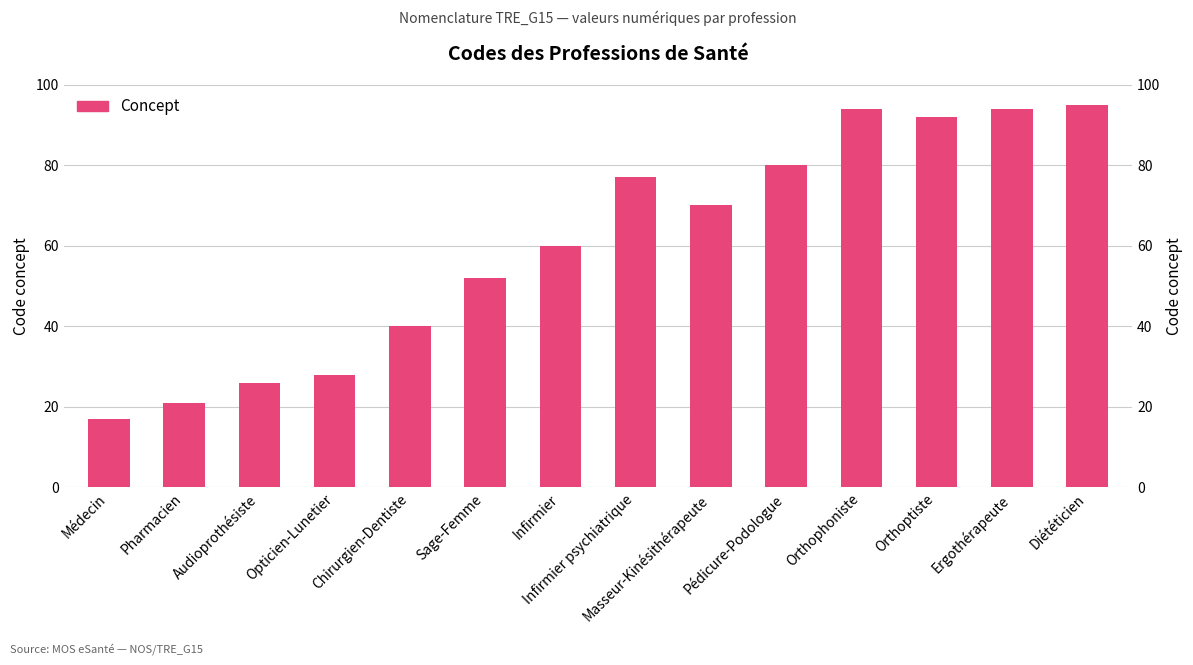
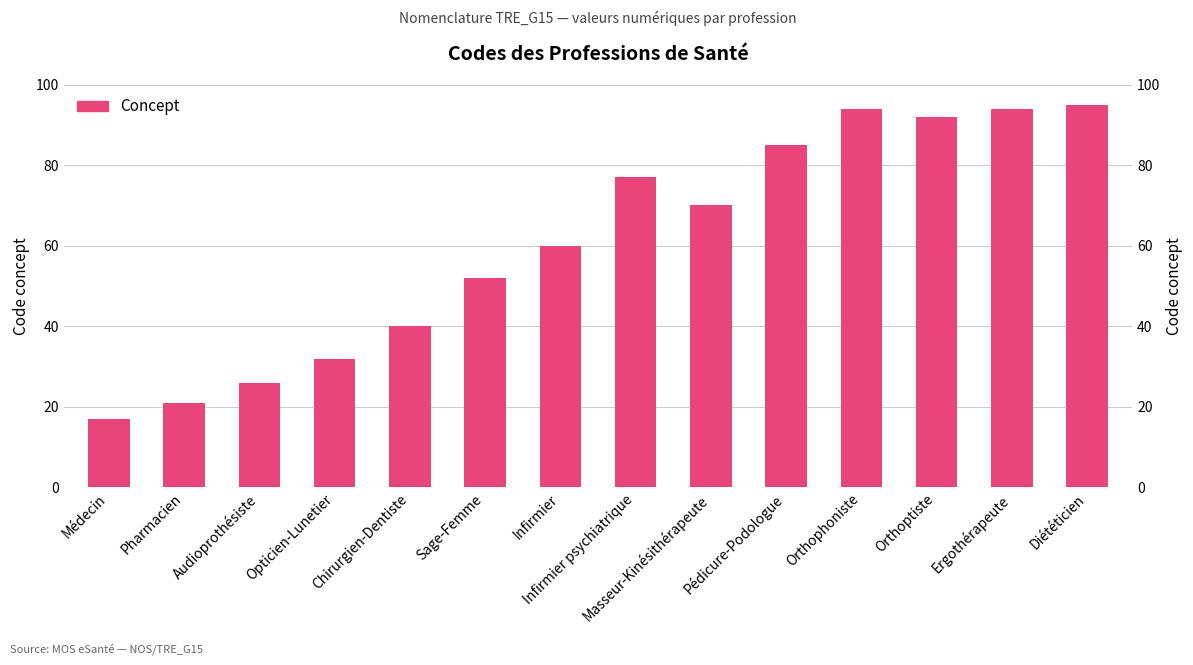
  {
    "Médecin": 17,
    "Pharmacien": 21,
    "Audioprothésiste": 26,
-   "Opticien-Lunetier": 28,
+   "Opticien-Lunetier": 32,
    "Chirurgien-Dentiste": 40,
    "Sage-Femme": 52,
    "Infirmier": 60,
    "Infirmier psychiatrique": 77,
    "Masseur-Kinésithérapeute": 70,
-   "Pédicure-Podologue": 80,
+   "Pédicure-Podologue": 85,
    "Orthophoniste": 94,
    "Orthoptiste": 92,
    "Ergothérapeute": 94,
    "Diététicien": 95
  }
